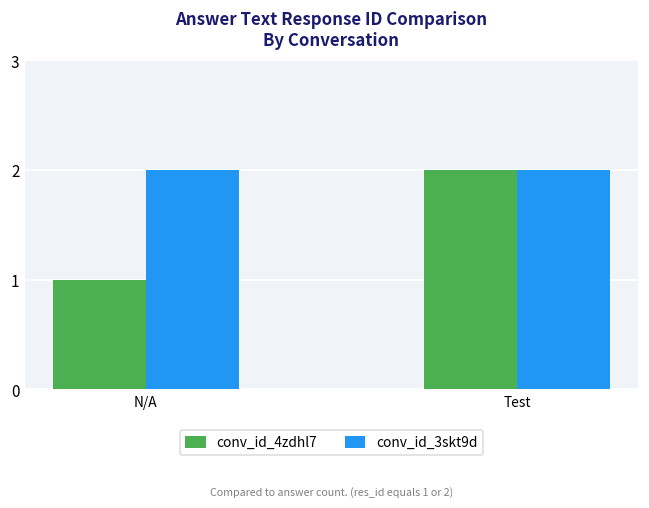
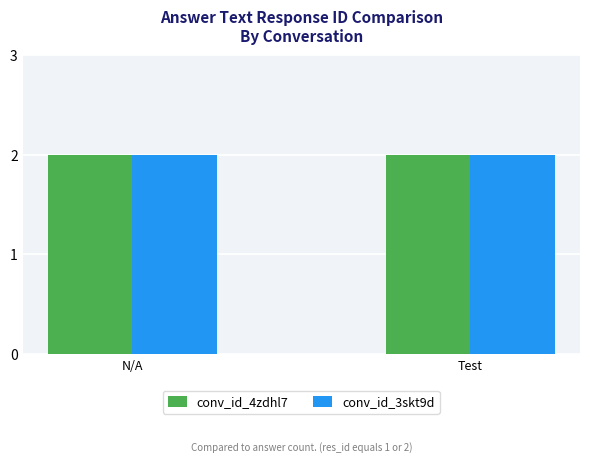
  {
    "conv_id_4zdhl7": {
-     "N/A": 1,
+     "N/A": 2,
      "Test": 2
    },
    "conv_id_3skt9d": {
      "N/A": 2,
      "Test": 2
    }
  }
